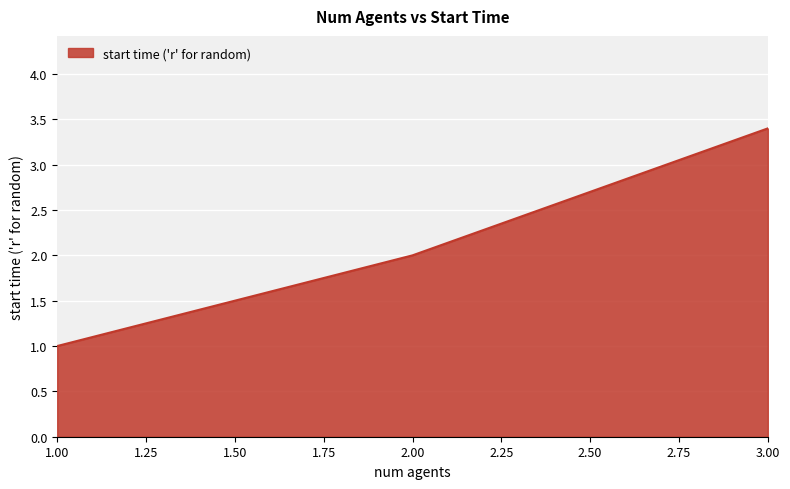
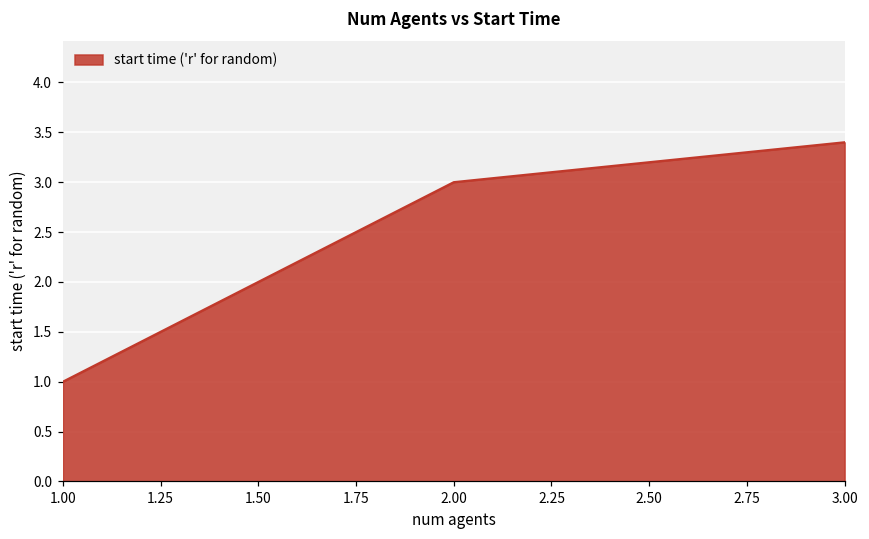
  {
    "1.00": 1,
-   "2.00": 2,
+   "2.00": 3,
    "3.00": 3.4
  }
